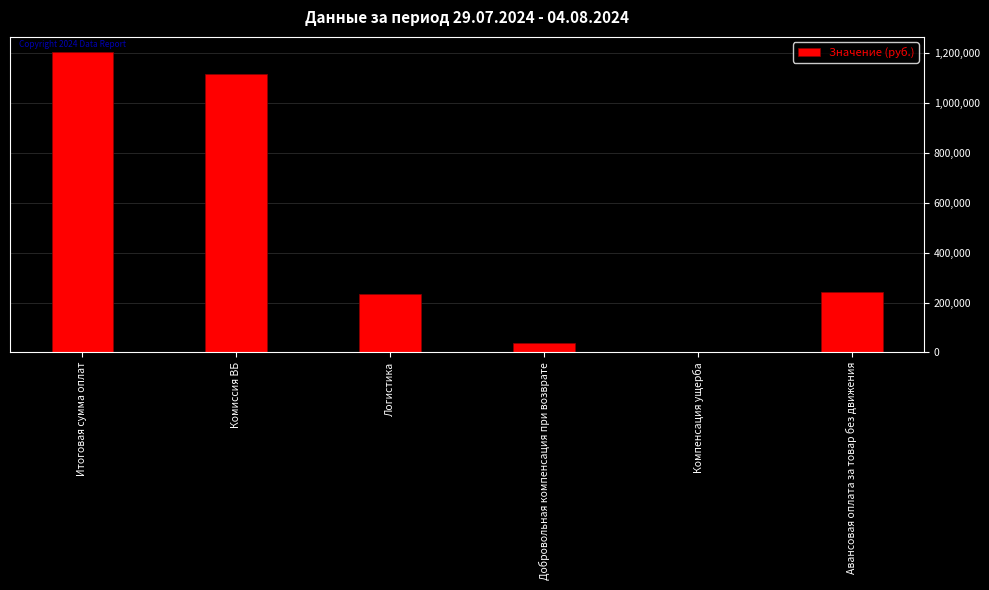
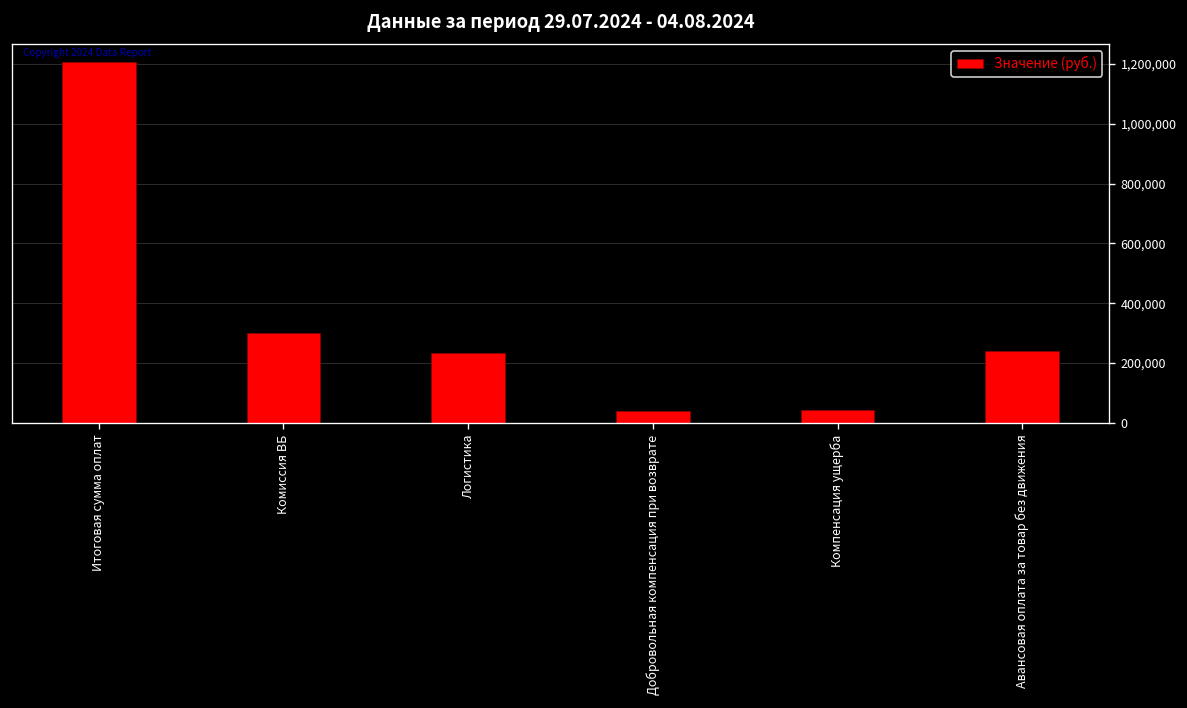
  {
-   "Комиссия ВБ": "1,120,000",
+   "Комиссия ВБ": "300,000",
    "Логистика": "230,000",
    "Добровольная компенсация при возврате": "40,000",
-   "Компенсация ущерба": "0",
+   "Компенсация ущерба": "40,000",
    "Авансовая оплата за товар без движения": "240,000"
  }
